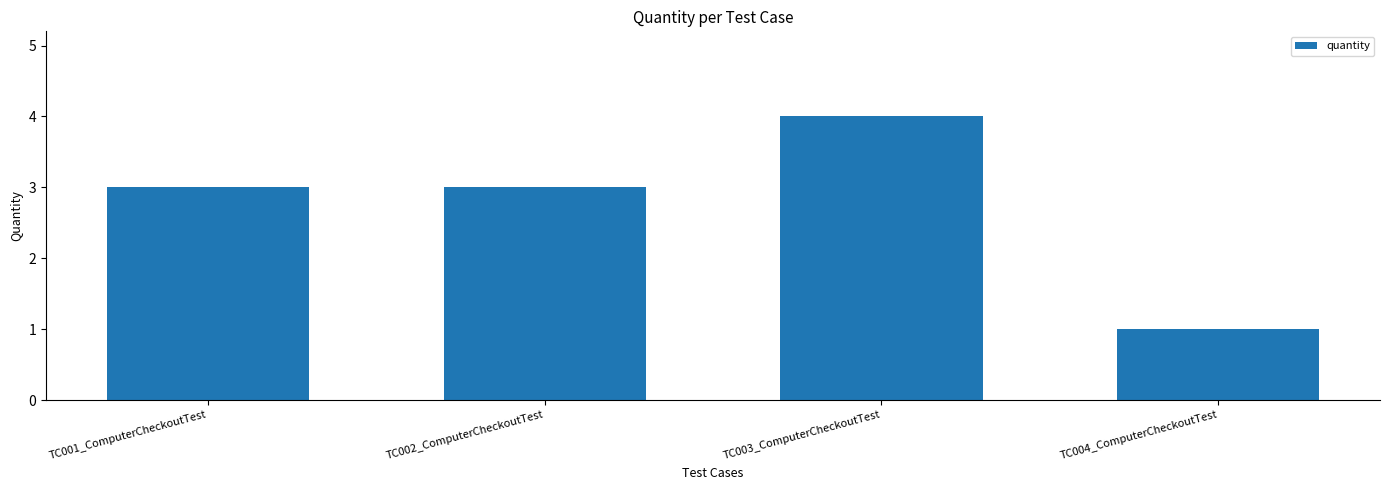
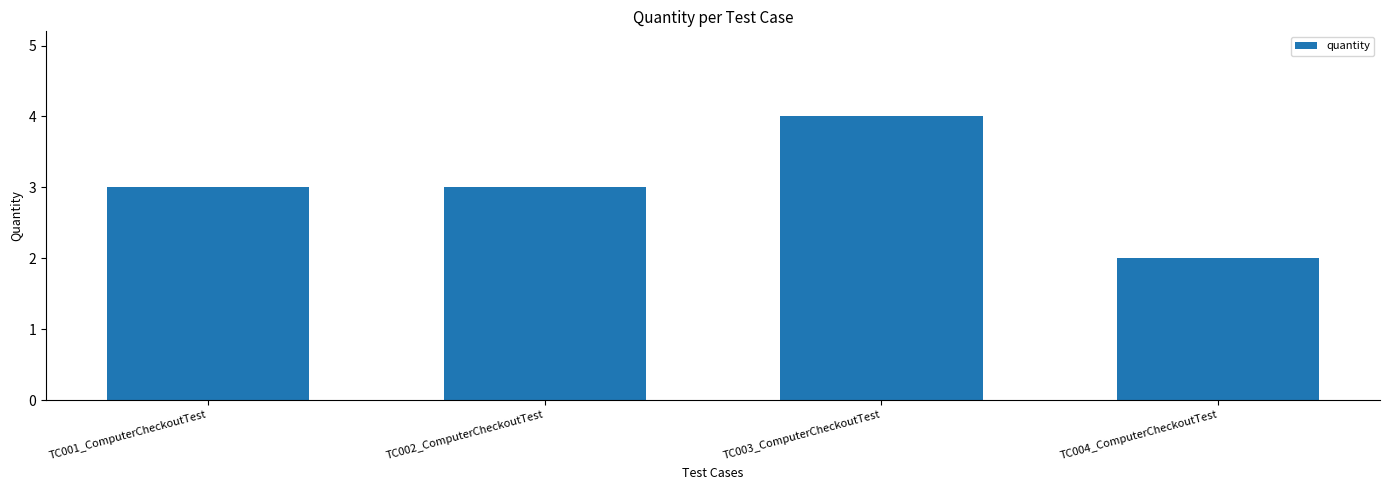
  {
    "TC001_ComputerCheckoutTest": 3,
    "TC002_ComputerCheckoutTest": 3,
    "TC003_ComputerCheckoutTest": 4,
-   "TC004_ComputerCheckoutTest": 1
+   "TC004_ComputerCheckoutTest": 2
  }
